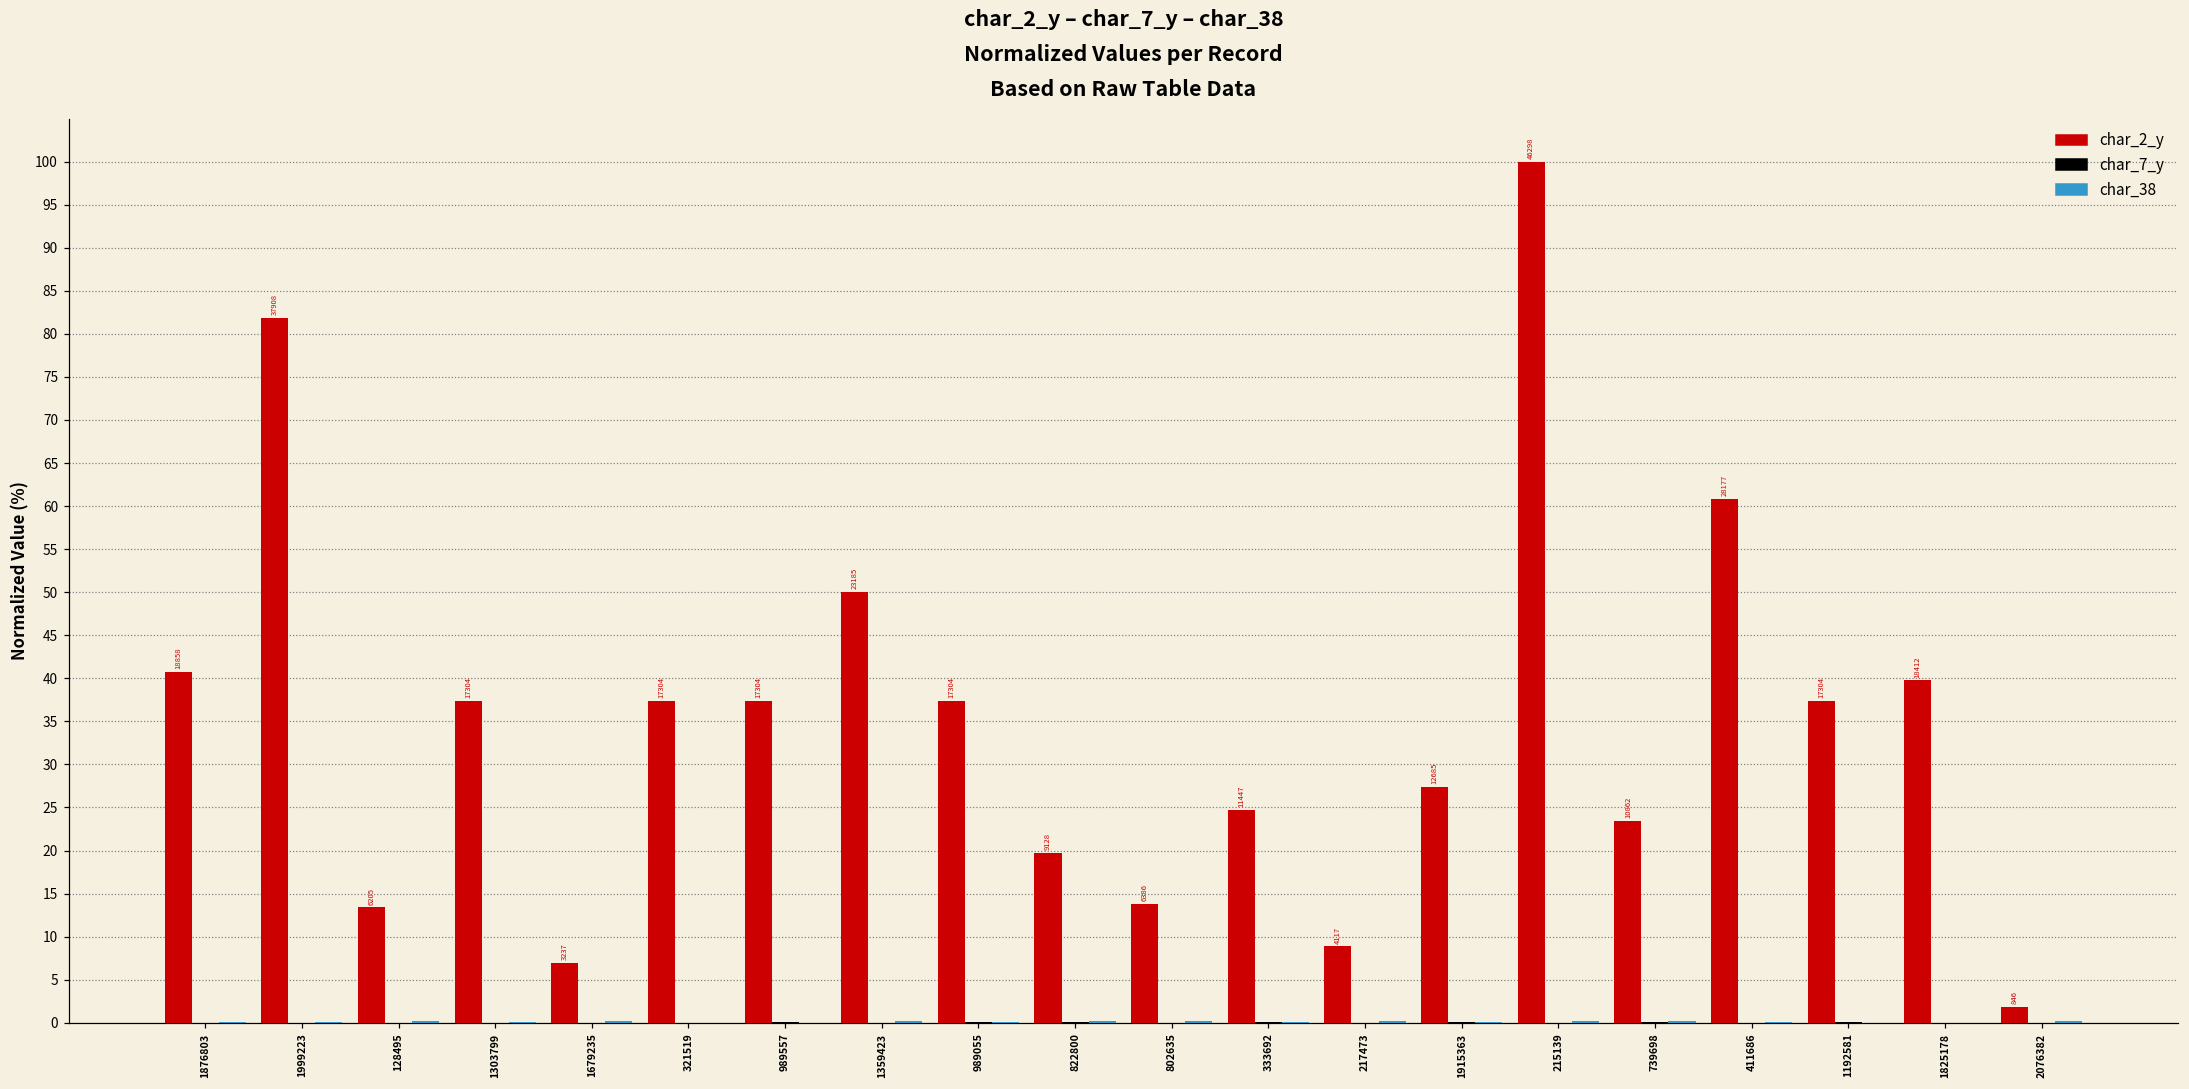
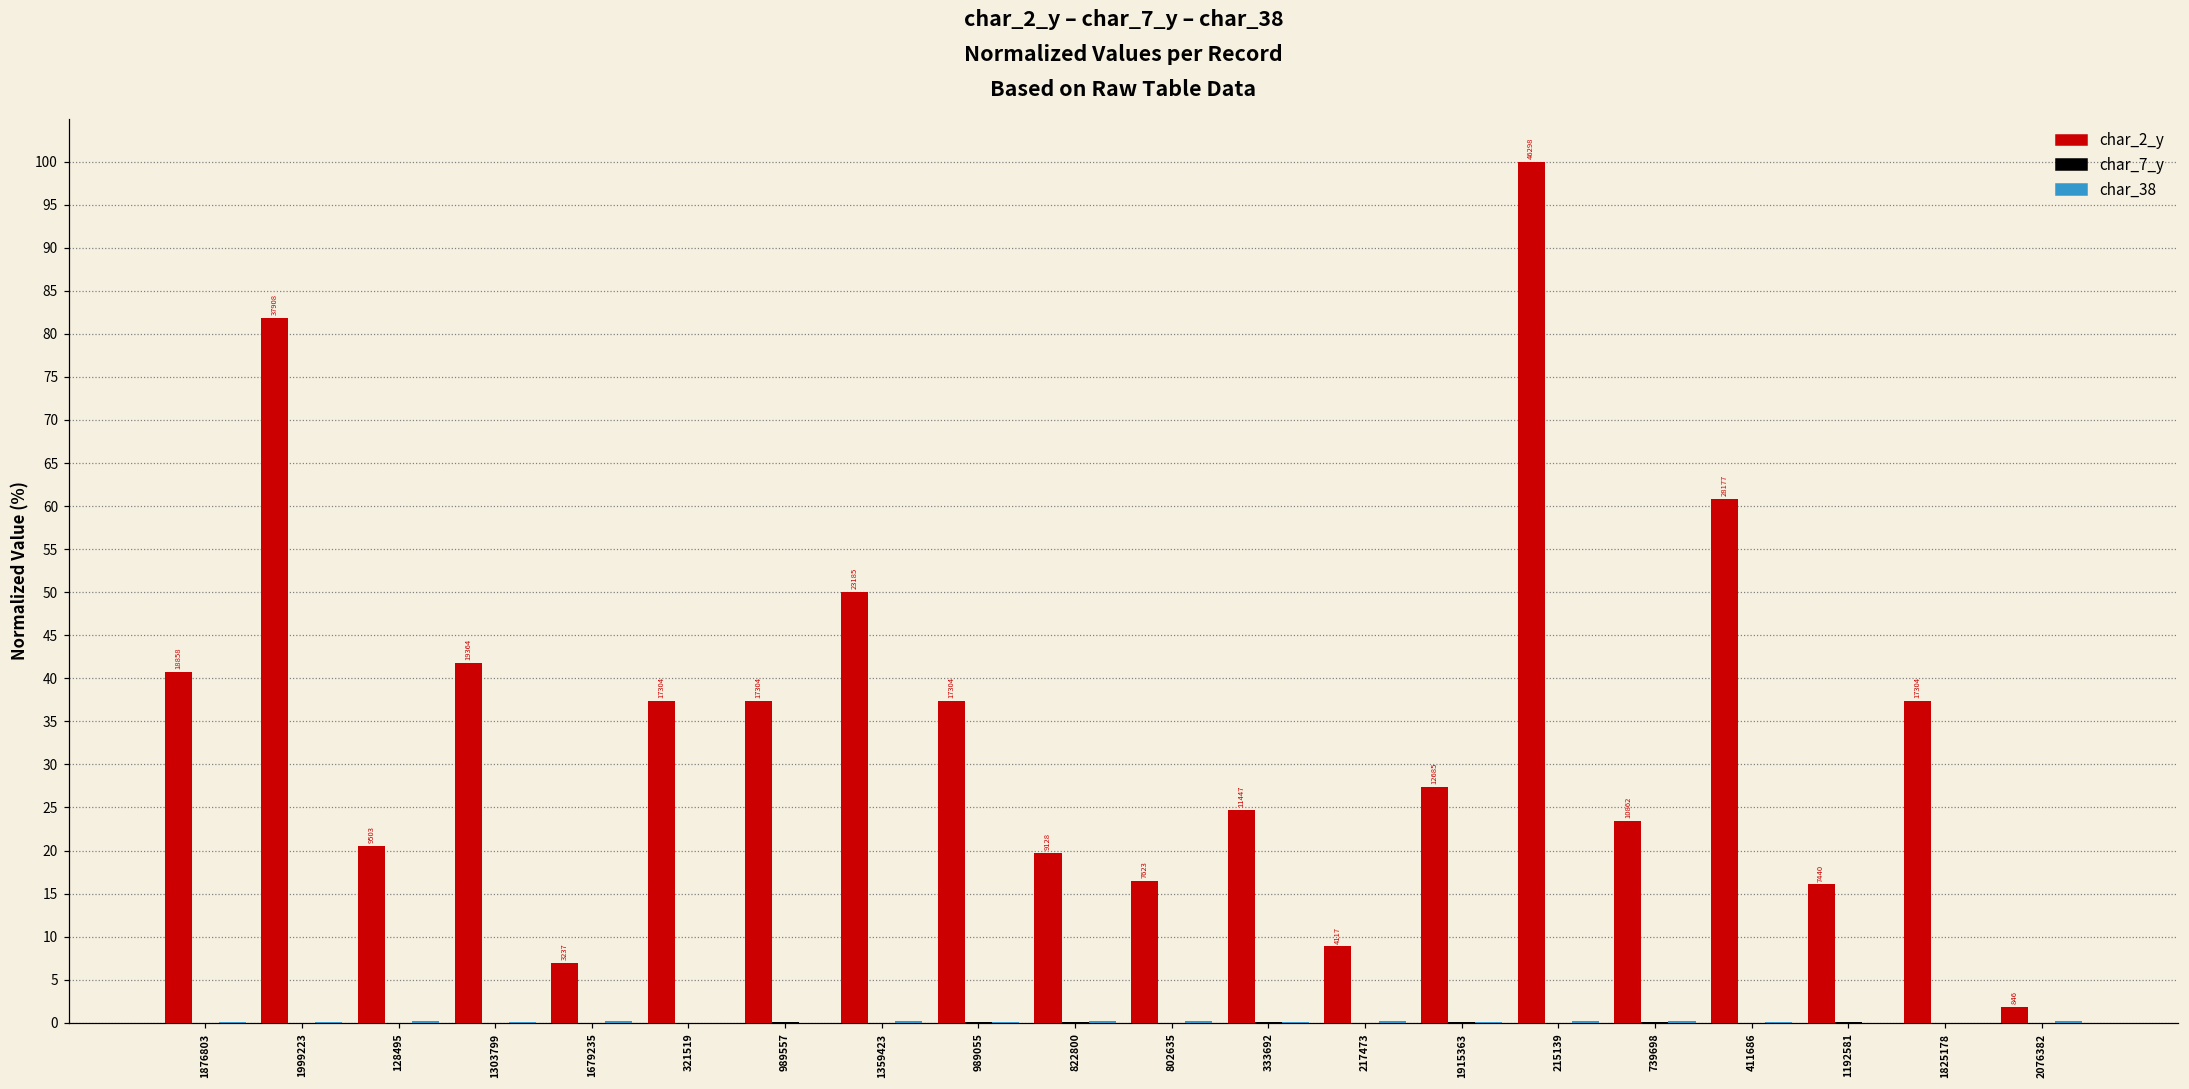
  {
    "char_2_y": {
-     "128495": 6205,
-     "1303799": 17304,
-     "802635": 6386,
-     "1192581": 17304,
-     "1825178": 18412
+     "128495": 9503,
+     "1303799": 19364,
+     "802635": 7623,
+     "1192581": 7440,
+     "1825178": 17304
    },
    "char_38": {
      "989557": 0,
      "1192581": 0
    }
  }
